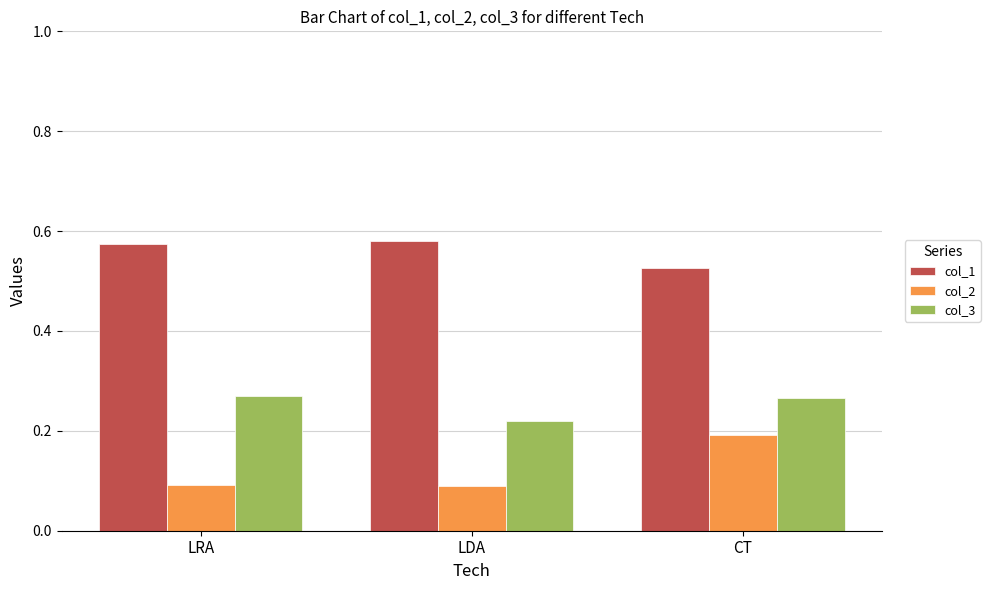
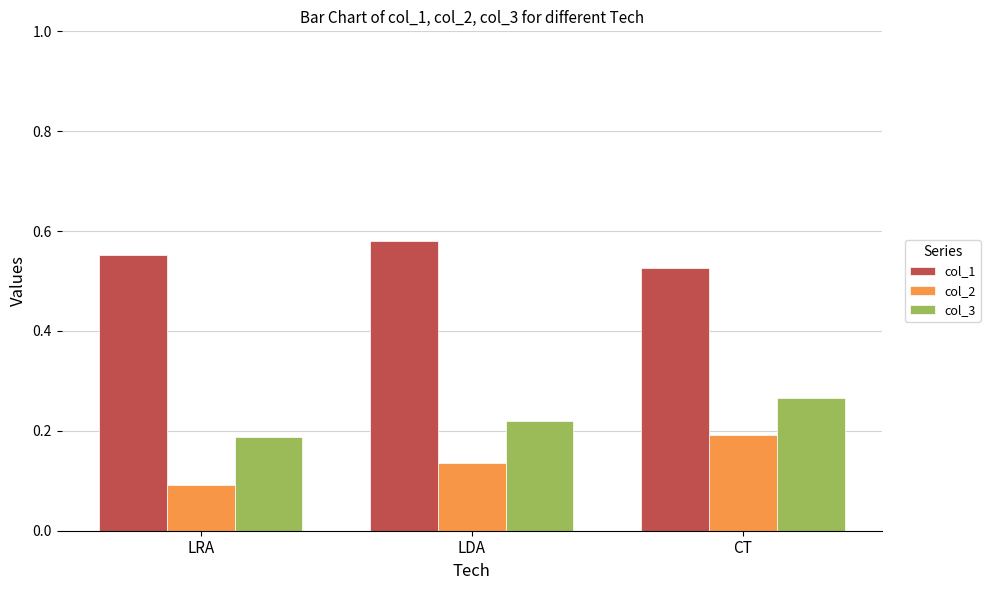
  {
    "col_1": {
-     "LRA": 0.57,
+     "LRA": 0.55,
      "LDA": 0.58,
      "CT": 0.53
    },
    "col_2": {
      "LRA": 0.09,
-     "LDA": 0.09,
+     "LDA": 0.14,
      "CT": 0.19
    },
    "col_3": {
-     "LRA": 0.27,
+     "LRA": 0.19,
      "LDA": 0.22,
      "CT": 0.27
    }
  }
